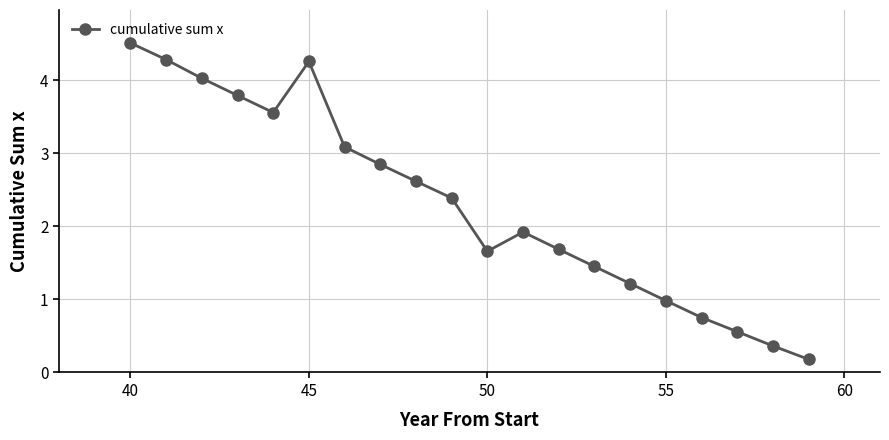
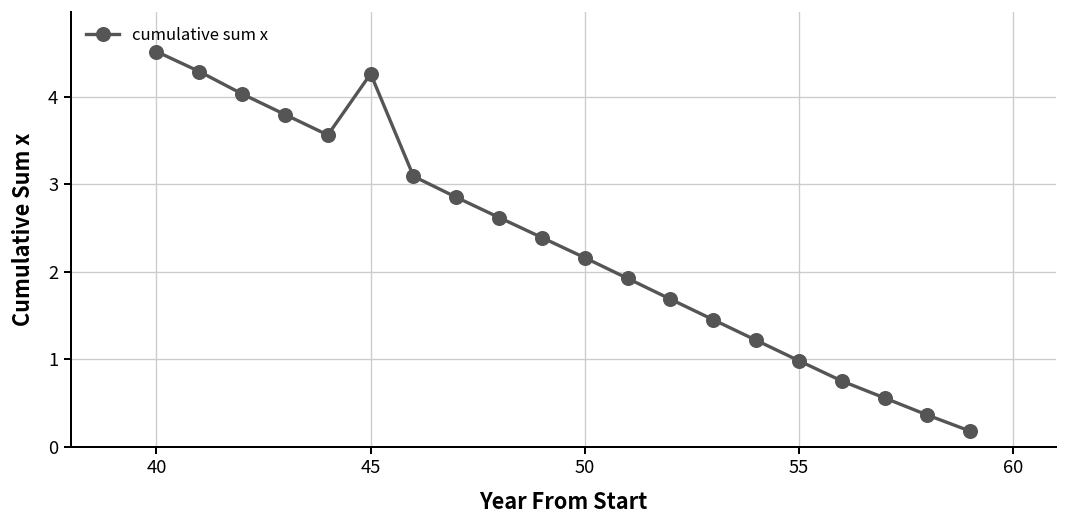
  {
    "40": 4.5,
    "45": 4.3,
-   "50": 1.7,
+   "50": 2.2,
    "55": 1.0
  }
